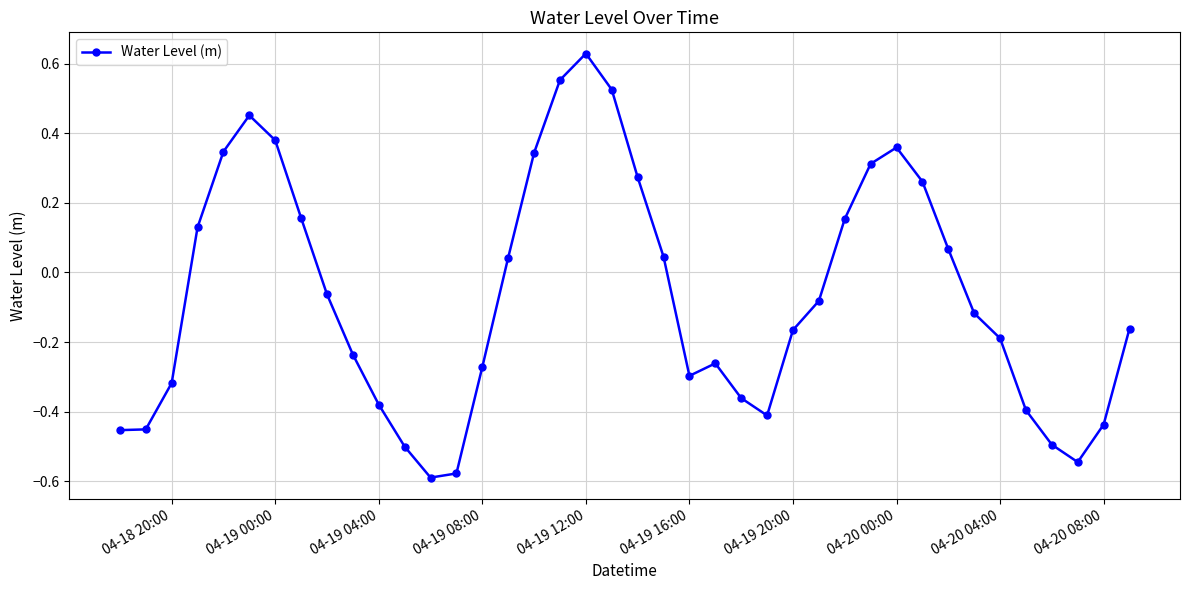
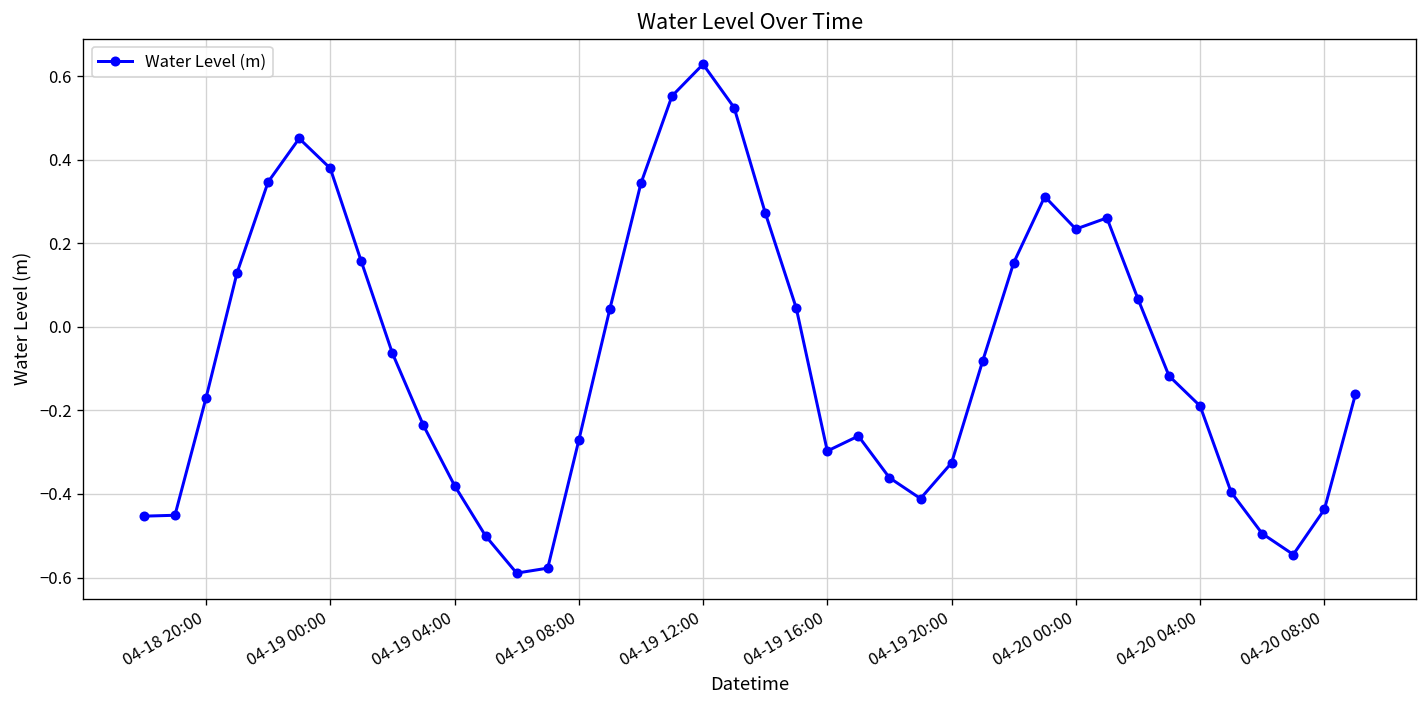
  {
-   "04-18 20:00": -0.32,
+   "04-18 20:00": -0.17,
    "04-19 00:00": 0.38,
    "04-19 04:00": -0.38,
    "04-19 08:00": -0.27,
    "04-19 12:00": 0.63,
    "04-19 16:00": -0.30,
-   "04-19 20:00": -0.17,
-   "04-20 00:00": 0.36,
+   "04-19 20:00": -0.33,
+   "04-20 00:00": 0.23,
    "04-20 04:00": -0.19,
    "04-20 08:00": -0.44
  }
